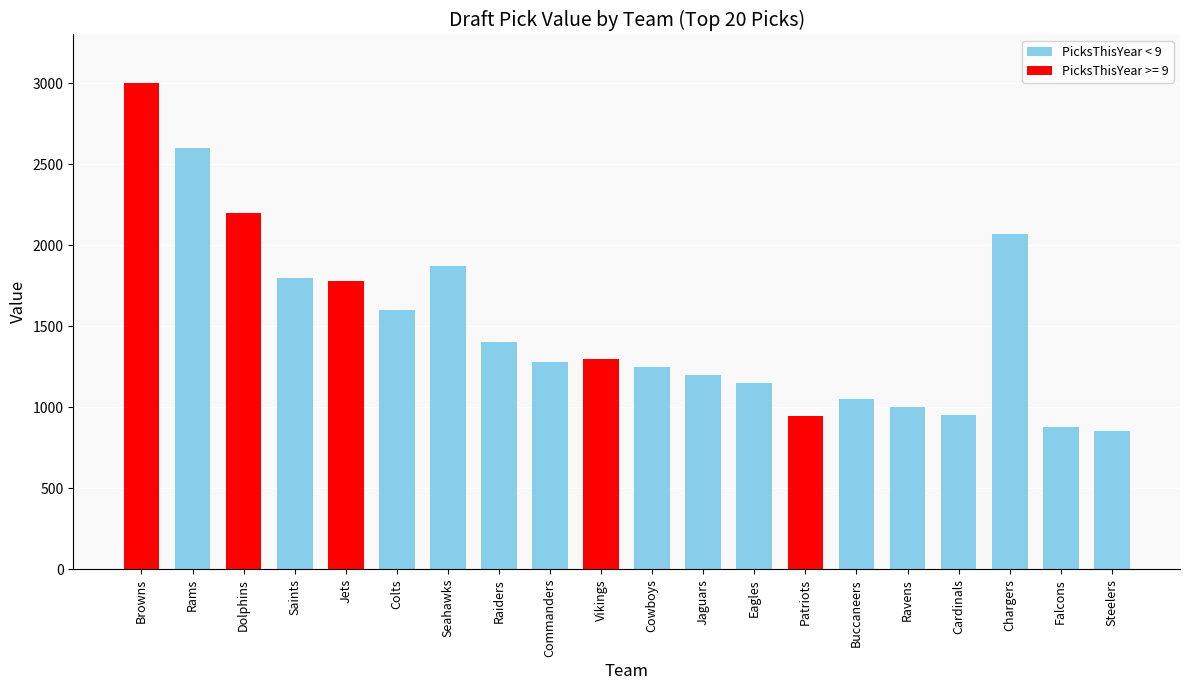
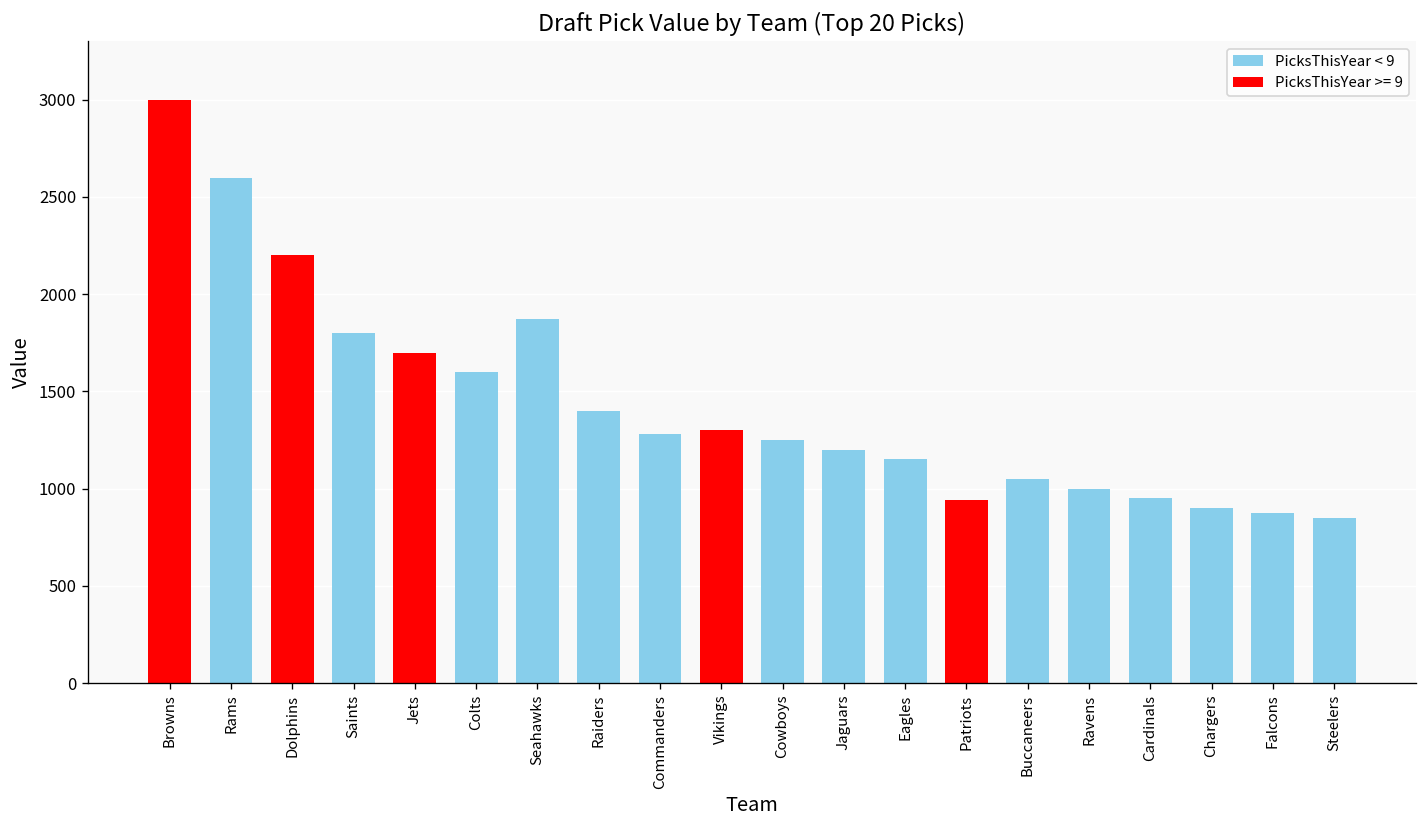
  {
    "Browns": 3000,
    "Rams": 2600,
    "Dolphins": 2200,
    "Saints": 1800,
-   "Jets": 1780,
+   "Jets": 1700,
    "Colts": 1600,
    "Seahawks": 1870,
    "Raiders": 1400,
    "Commanders": 1280,
    "Vikings": 1300,
    "Cowboys": 1250,
    "Jaguars": 1200,
    "Eagles": 1150,
    "Patriots": 940,
    "Buccaneers": 1050,
    "Ravens": 1000,
    "Cardinals": 950,
-   "Chargers": 2070,
+   "Chargers": 900,
    "Falcons": 880,
    "Steelers": 850
  }
